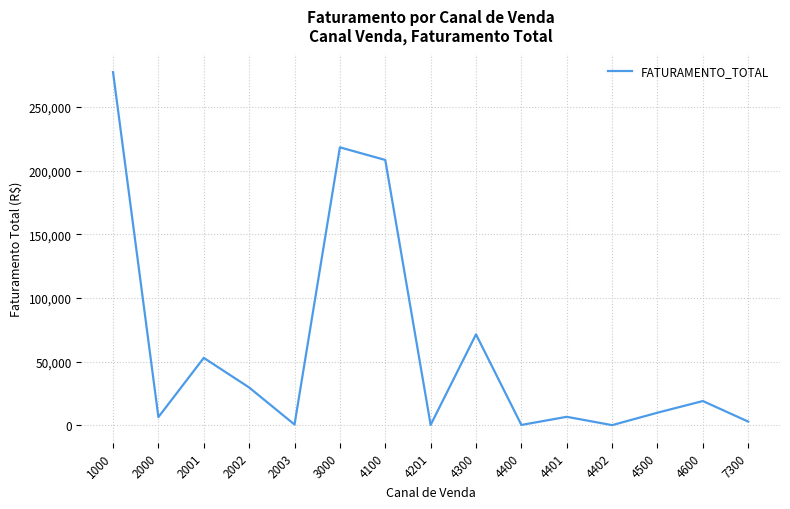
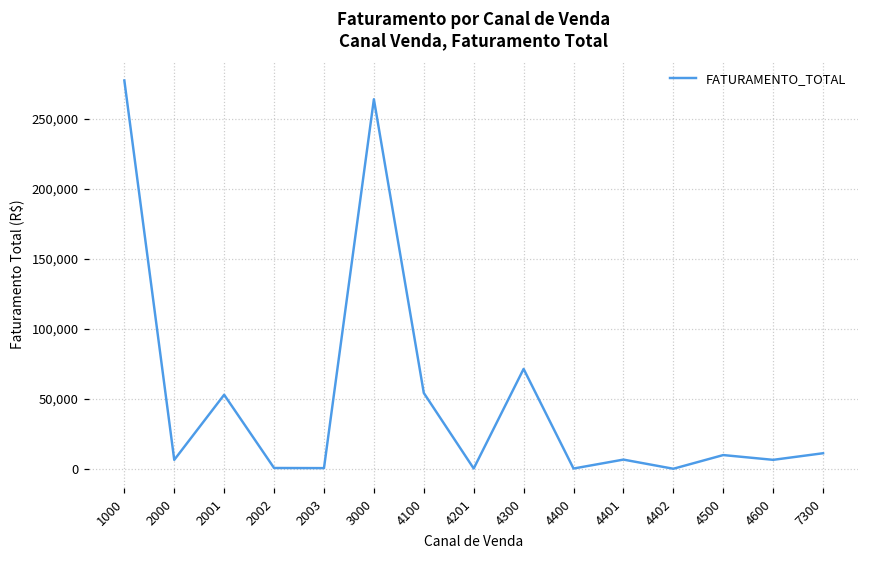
  {
    "1000": "277,000",
    "2000": "6,000",
    "2001": "53,000",
-   "2002": "30,000",
+   "2002": "1,000",
    "2003": "1,000",
-   "3000": "218,000",
-   "4100": "208,000",
+   "3000": "264,000",
+   "4100": "54,000",
    "4201": "0",
    "4300": "71,000",
    "4400": "0",
    "4401": "7,000",
    "4402": "0",
    "4500": "10,000",
-   "4600": "19,000",
-   "7300": "3,000"
+   "4600": "6,000",
+   "7300": "11,000"
  }
